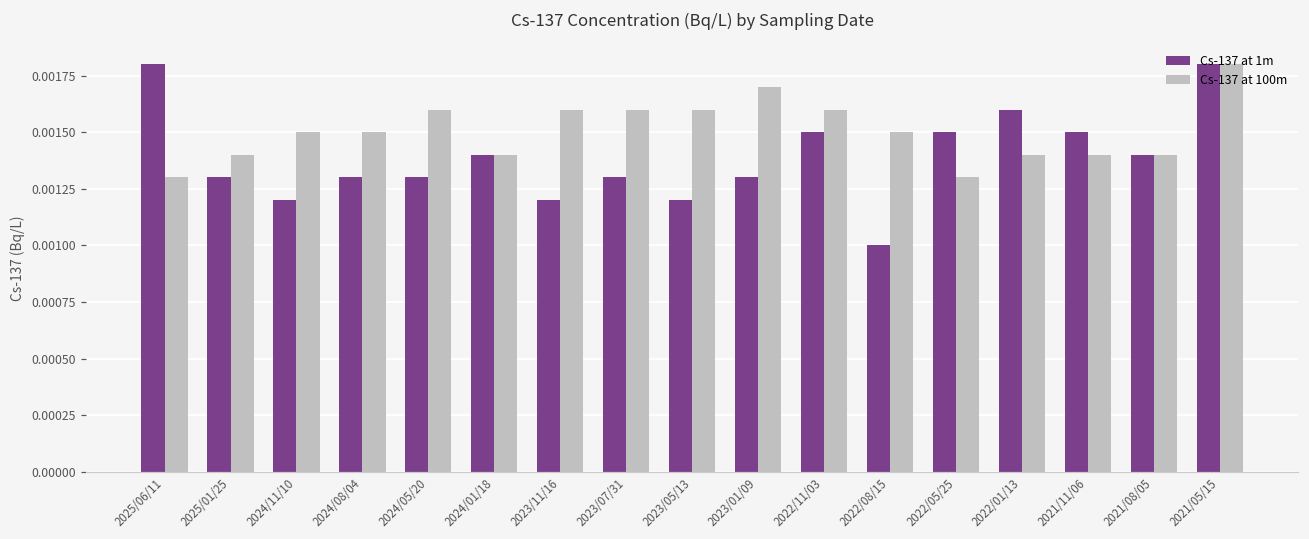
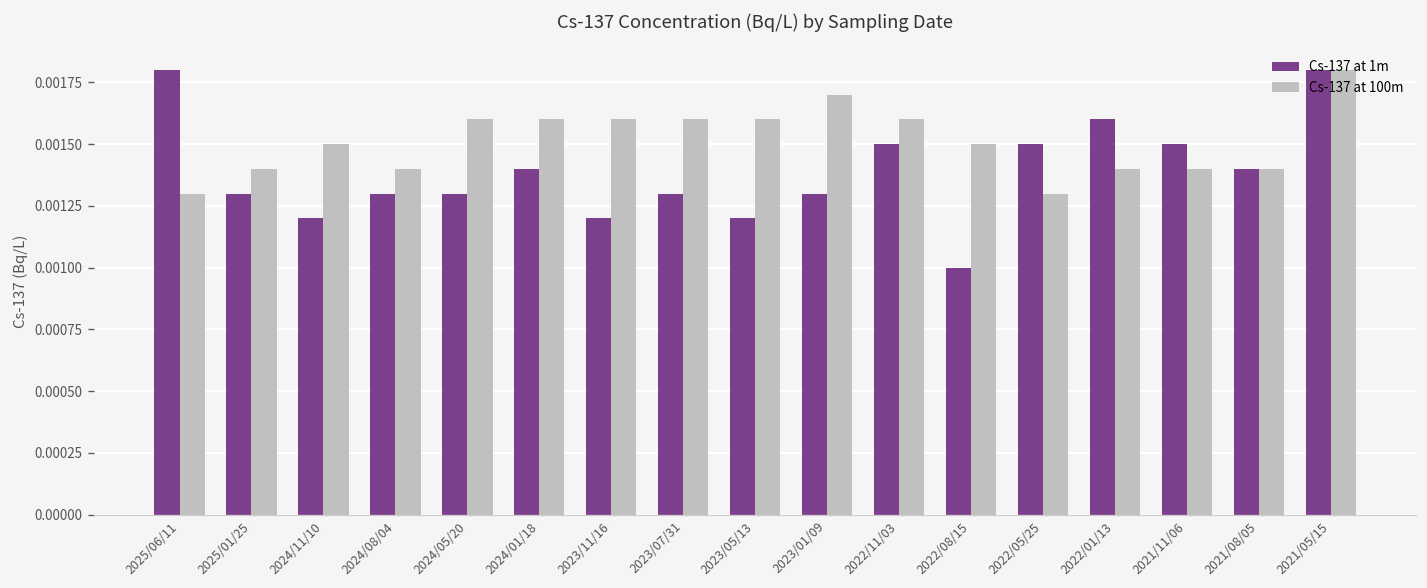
  {
    "Cs-137 at 1m": {
      "2025/06/11": 0.0018,
      "2025/01/25": 0.0013,
      "2024/11/10": 0.0012,
      "2024/08/04": 0.0013,
      "2024/05/20": 0.0013,
      "2024/01/18": 0.0014,
      "2023/11/16": 0.0012,
      "2023/07/31": 0.0013,
      "2023/05/13": 0.0012,
      "2023/01/09": 0.0013,
      "2022/11/03": 0.0015,
      "2022/08/15": 0.0010,
      "2022/05/25": 0.0015,
      "2022/01/13": 0.0016,
      "2021/11/06": 0.0015,
      "2021/08/05": 0.0014,
      "2021/05/15": 0.0018
    },
    "Cs-137 at 100m": {
      "2025/06/11": 0.0013,
      "2025/01/25": 0.0014,
      "2024/11/10": 0.0015,
-     "2024/08/04": 0.0015,
+     "2024/08/04": 0.0014,
      "2024/05/20": 0.0016,
-     "2024/01/18": 0.0014,
+     "2024/01/18": 0.0016,
      "2023/11/16": 0.0016,
      "2023/07/31": 0.0016,
      "2023/05/13": 0.0016,
      "2023/01/09": 0.0017,
      "2022/11/03": 0.0016,
      "2022/08/15": 0.0015,
      "2022/05/25": 0.0013,
      "2022/01/13": 0.0014,
      "2021/11/06": 0.0014,
      "2021/08/05": 0.0014,
      "2021/05/15": 0.0018
    }
  }
